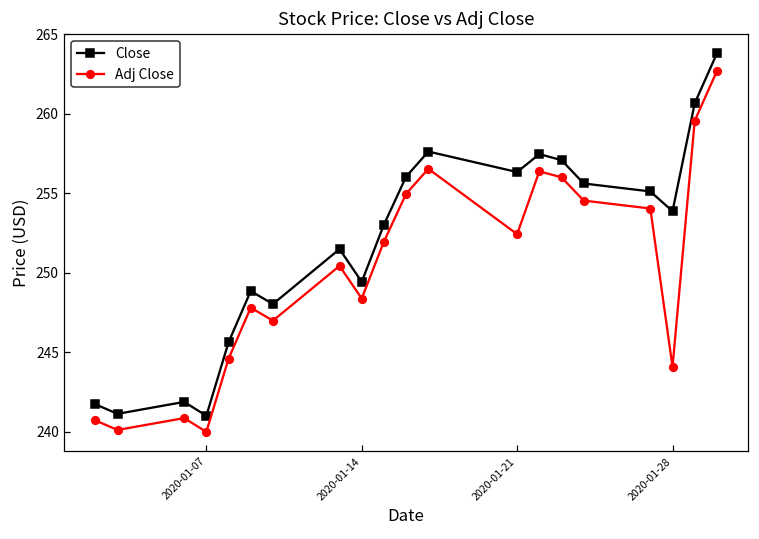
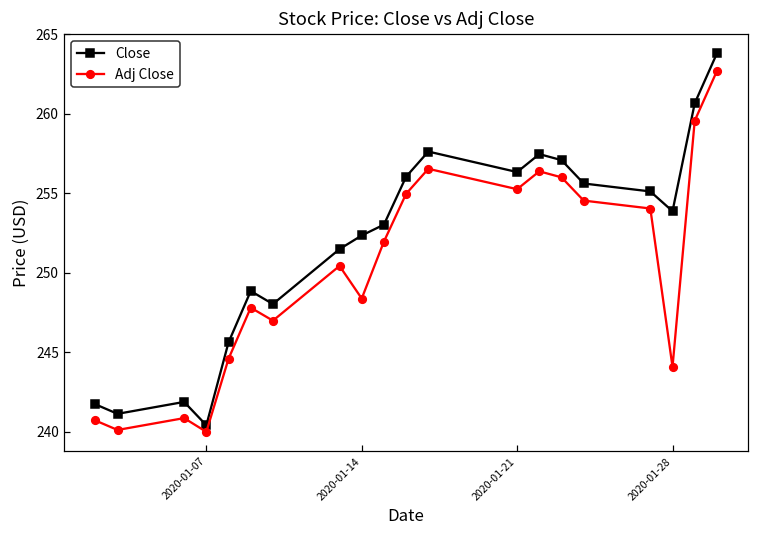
  {
    "Close": {
-     "2020-01-07": 241.0,
-     "2020-01-14": 249.4,
+     "2020-01-07": 240.4,
+     "2020-01-14": 252.3,
      "2020-01-21": 256.3,
      "2020-01-28": 253.9
    },
    "Adj Close": {
      "2020-01-07": 240.0,
      "2020-01-14": 248.4,
-     "2020-01-21": 252.4,
+     "2020-01-21": 255.3,
      "2020-01-28": 244.1
    }
  }
